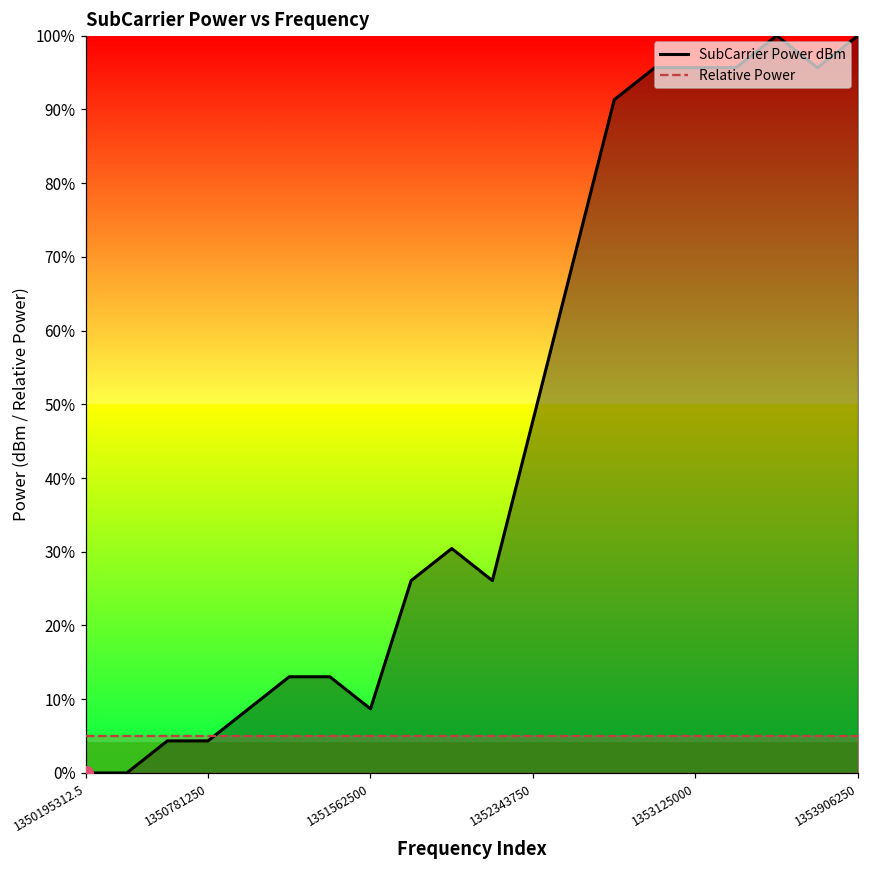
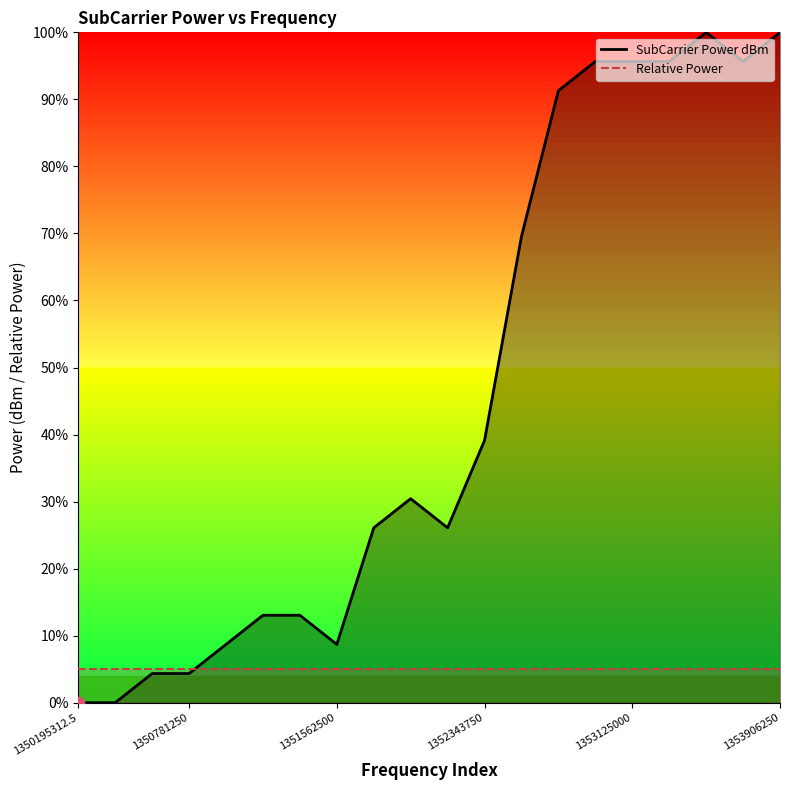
  {
    "SubCarrier Power dBm": {
      "1350781250": "4%",
      "1351562500": "9%",
-     "1352343750": "48%",
+     "1352343750": "39%",
      "1353906250": "100%"
    }
  }
